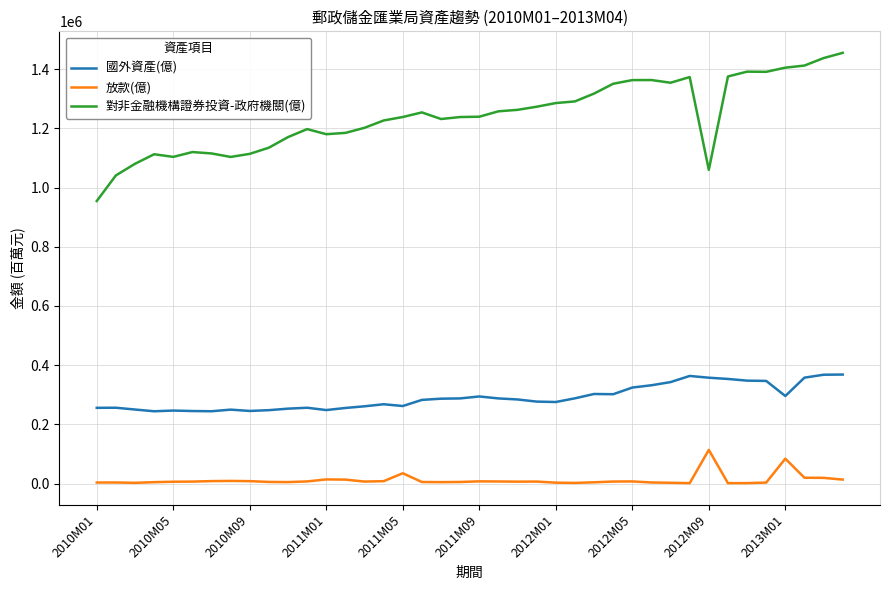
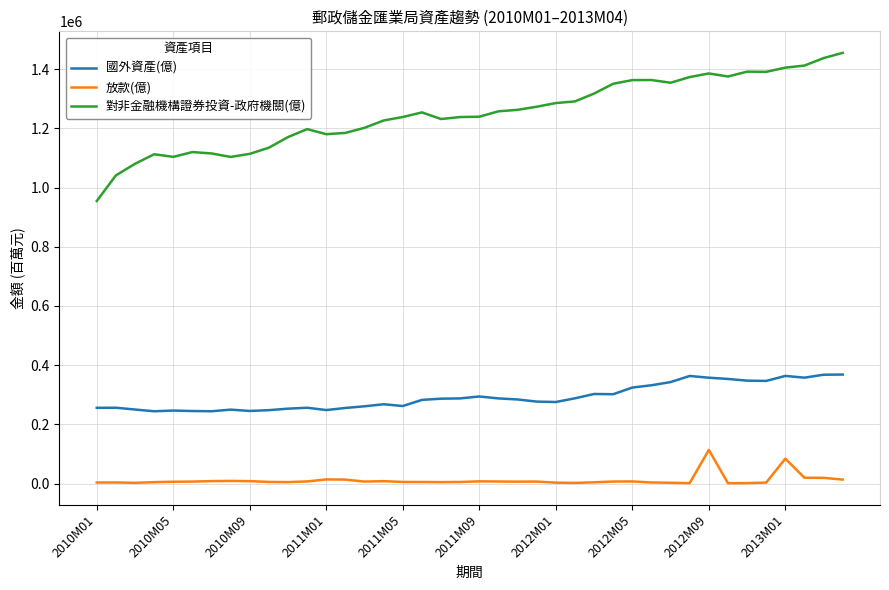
  {
    "國外資產(億)": {
      "2010M01": 260000,
      "2010M05": 250000,
      "2010M09": 250000,
      "2011M01": 250000,
      "2011M05": 260000,
      "2011M09": 290000,
      "2012M01": 280000,
      "2012M05": 320000,
      "2012M09": 360000,
-     "2013M01": 300000
+     "2013M01": 360000
    },
    "放款(億)": {
      "2010M01": 0,
      "2010M05": 10000,
      "2010M09": 10000,
      "2011M01": 10000,
-     "2011M05": 30000,
+     "2011M05": 10000,
      "2011M09": 10000,
      "2012M01": 0,
      "2012M05": 10000,
      "2012M09": 110000,
      "2013M01": 80000
    },
    "對非金融機構證券投資-政府機關(億)": {
      "2010M01": 950000,
      "2010M05": 1100000,
      "2010M09": 1110000,
      "2011M01": 1180000,
      "2011M05": 1240000,
      "2011M09": 1240000,
      "2012M01": 1290000,
      "2012M05": 1360000,
-     "2012M09": 1060000,
+     "2012M09": 1390000,
      "2013M01": 1410000
    }
  }
